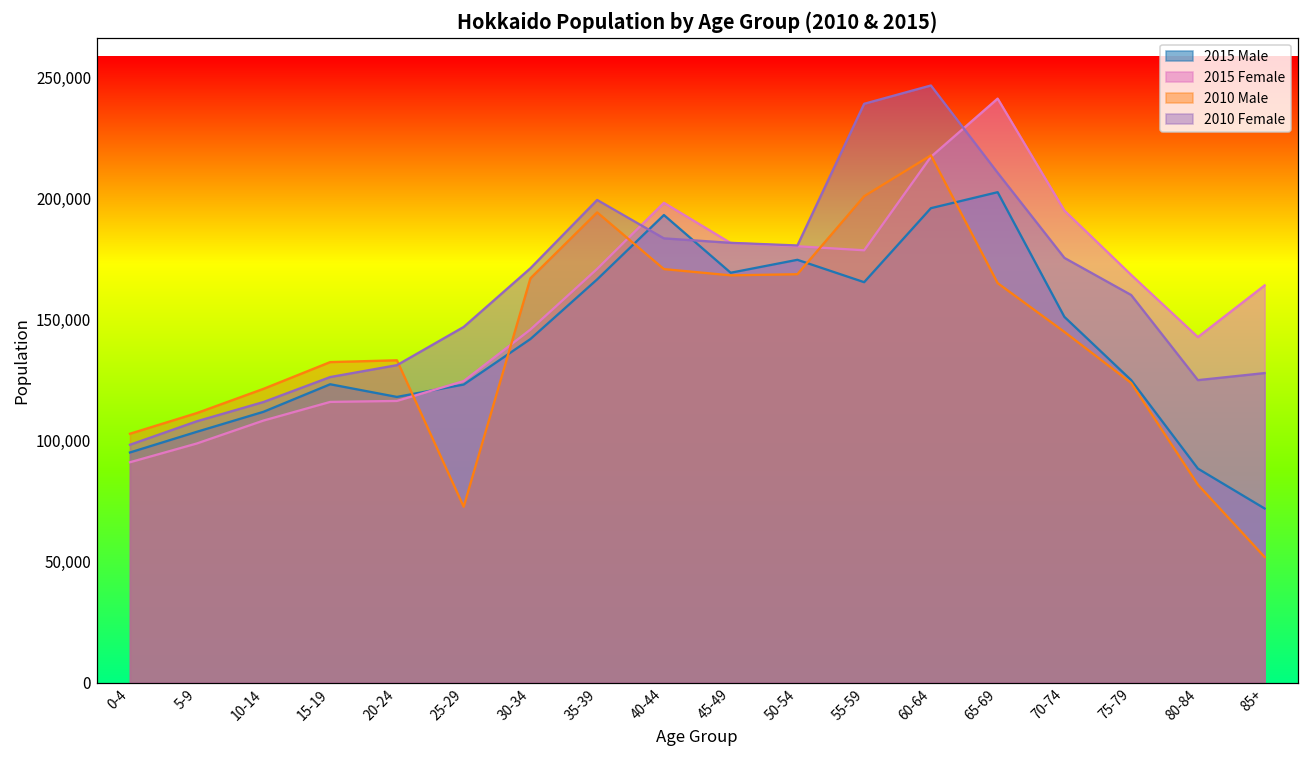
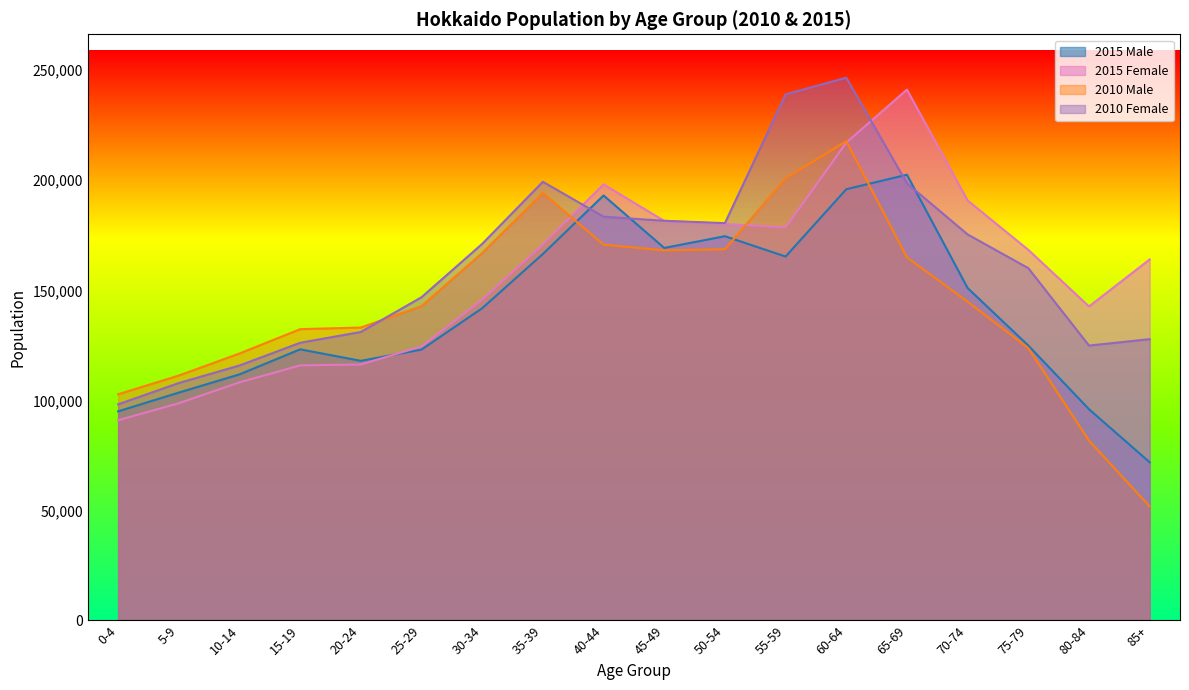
  {
    "2015 Male": {
      "0-4": "95,000",
      "5-9": "104,000",
      "10-14": "112,000",
      "15-19": "123,000",
      "20-24": "118,000",
      "25-29": "123,000",
      "30-34": "142,000",
      "35-39": "167,000",
      "40-44": "193,000",
      "50-54": "175,000",
      "55-59": "165,000",
      "60-64": "196,000",
      "65-69": "203,000",
      "70-74": "151,000",
      "75-79": "125,000",
-     "80-84": "88,000",
+     "80-84": "96,000",
      "85+": "72,000"
    },
    "2015 Female": {
      "0-4": "91,000",
      "5-9": "99,000",
      "10-14": "108,000",
      "15-19": "116,000",
      "20-24": "116,000",
      "25-29": "125,000",
      "30-34": "146,000",
      "35-39": "171,000",
      "40-44": "198,000",
      "55-59": "179,000",
      "65-69": "241,000",
-     "70-74": "195,000",
+     "70-74": "191,000",
      "75-79": "168,000",
      "80-84": "143,000",
      "85+": "164,000"
    },
    "2010 Male": {
      "0-4": "103,000",
      "5-9": "111,000",
      "10-14": "121,000",
      "15-19": "132,000",
      "20-24": "133,000",
-     "25-29": "73,000",
+     "25-29": "143,000",
      "30-34": "167,000",
      "35-39": "194,000",
      "40-44": "171,000",
      "50-54": "169,000",
      "55-59": "201,000",
      "65-69": "165,000",
      "70-74": "145,000",
      "75-79": "124,000",
      "80-84": "82,000",
      "85+": "52,000"
    },
    "2010 Female": {
      "0-4": "98,000",
      "5-9": "108,000",
      "10-14": "116,000",
      "15-19": "126,000",
      "20-24": "131,000",
      "25-29": "147,000",
      "30-34": "171,000",
      "35-39": "199,000",
      "40-44": "183,000",
      "55-59": "239,000",
      "60-64": "247,000",
-     "65-69": "211,000",
+     "65-69": "199,000",
      "70-74": "175,000",
      "75-79": "160,000",
      "80-84": "125,000",
      "85+": "128,000"
    }
  }
